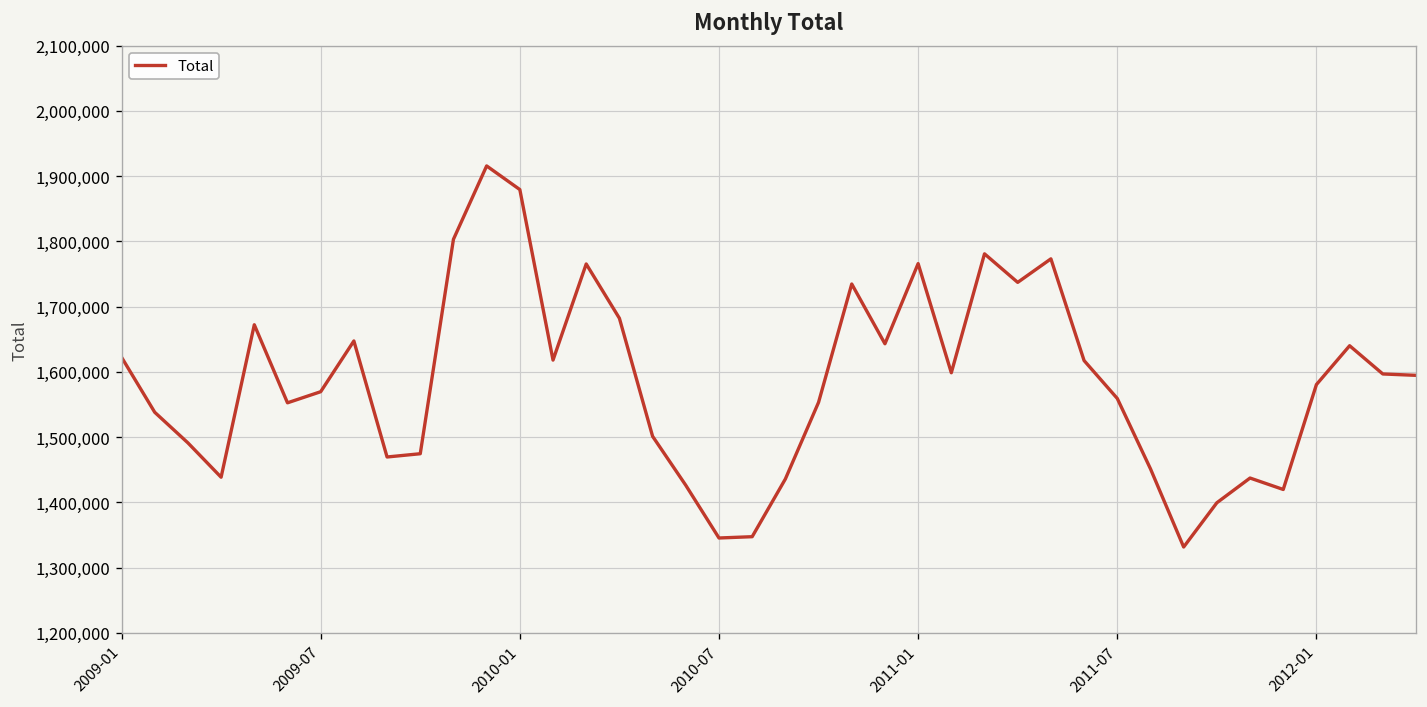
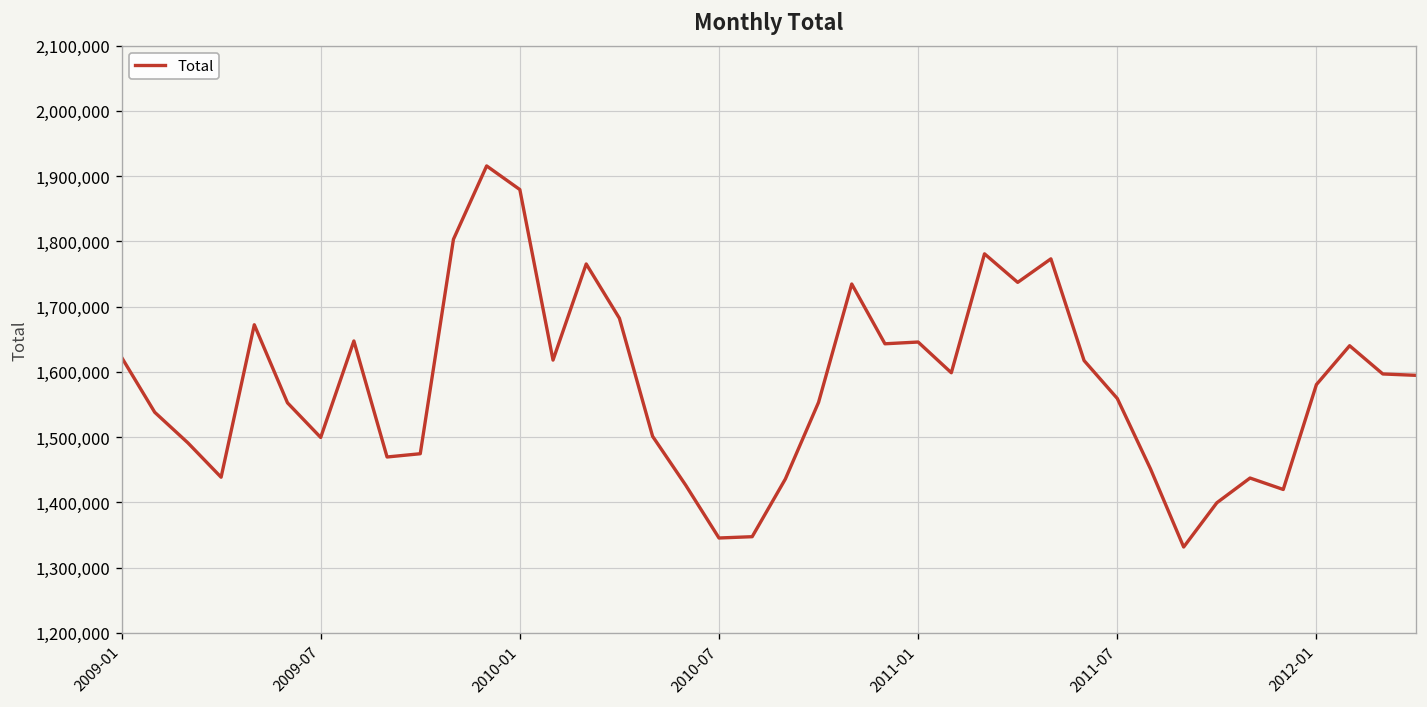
  {
    "2009-01": "1,620,000",
-   "2009-07": "1,570,000",
+   "2009-07": "1,500,000",
    "2010-01": "1,880,000",
    "2010-07": "1,350,000",
-   "2011-01": "1,770,000",
+   "2011-01": "1,650,000",
    "2011-07": "1,560,000",
    "2012-01": "1,580,000"
  }
